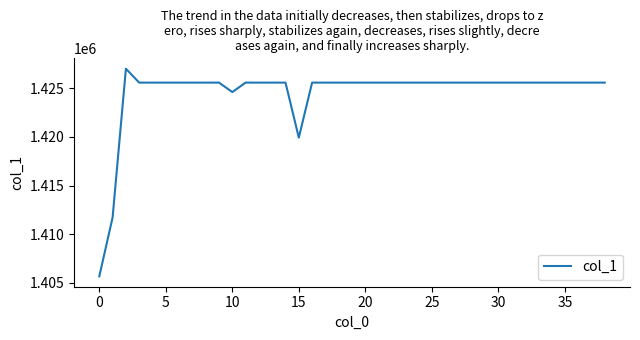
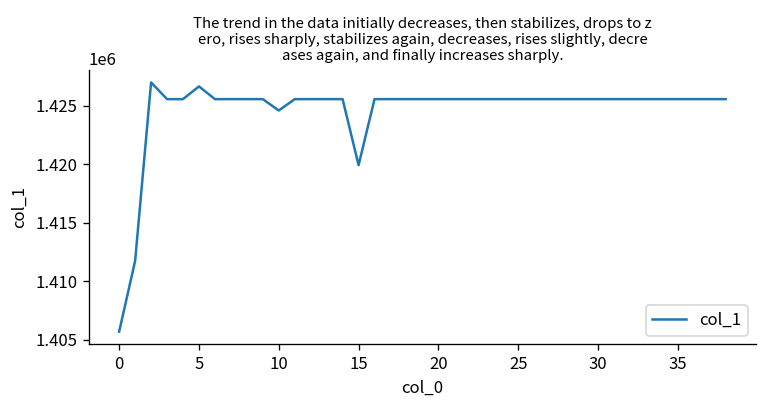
  {
    "0": 1406000,
-   "5": 1426000,
+   "5": 1427000,
    "10": 1425000,
    "15": 1420000,
    "20": 1426000,
    "25": 1426000,
    "30": 1426000,
    "35": 1426000
  }
